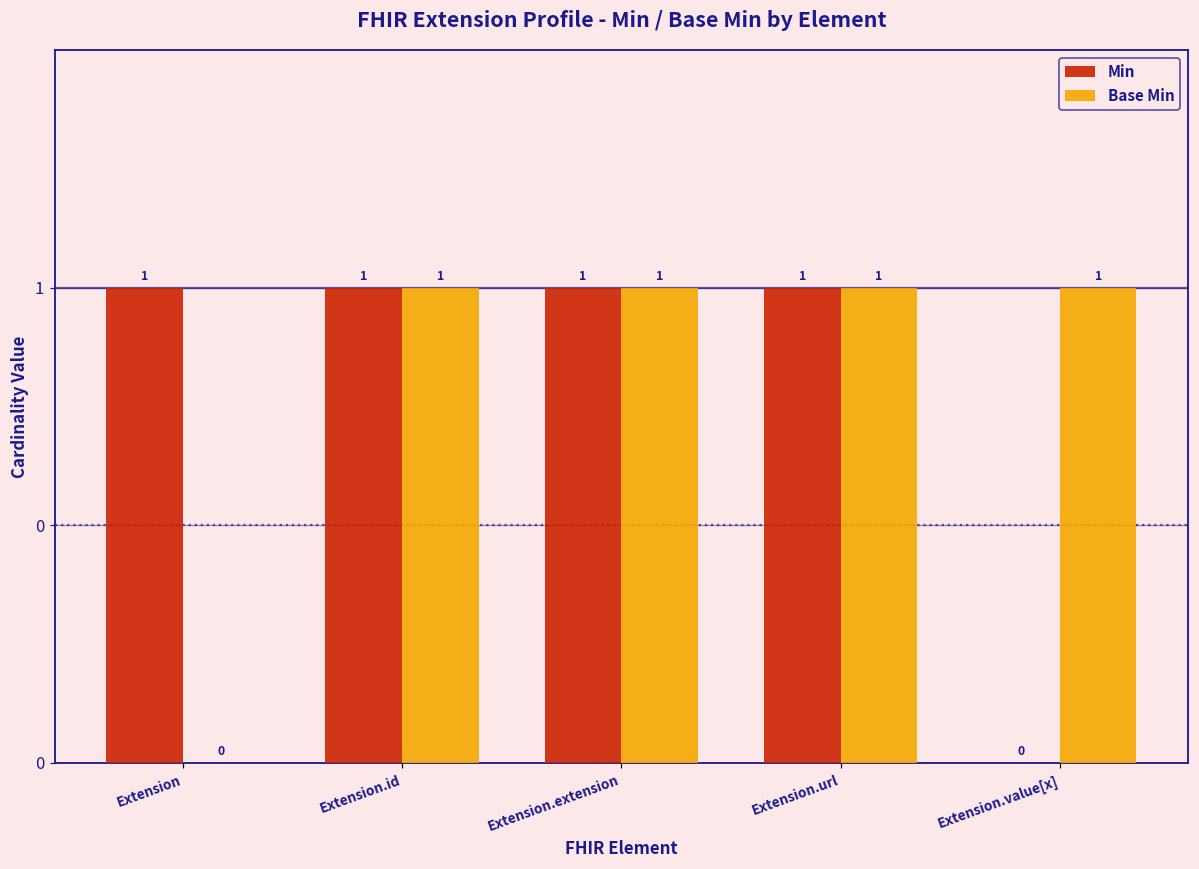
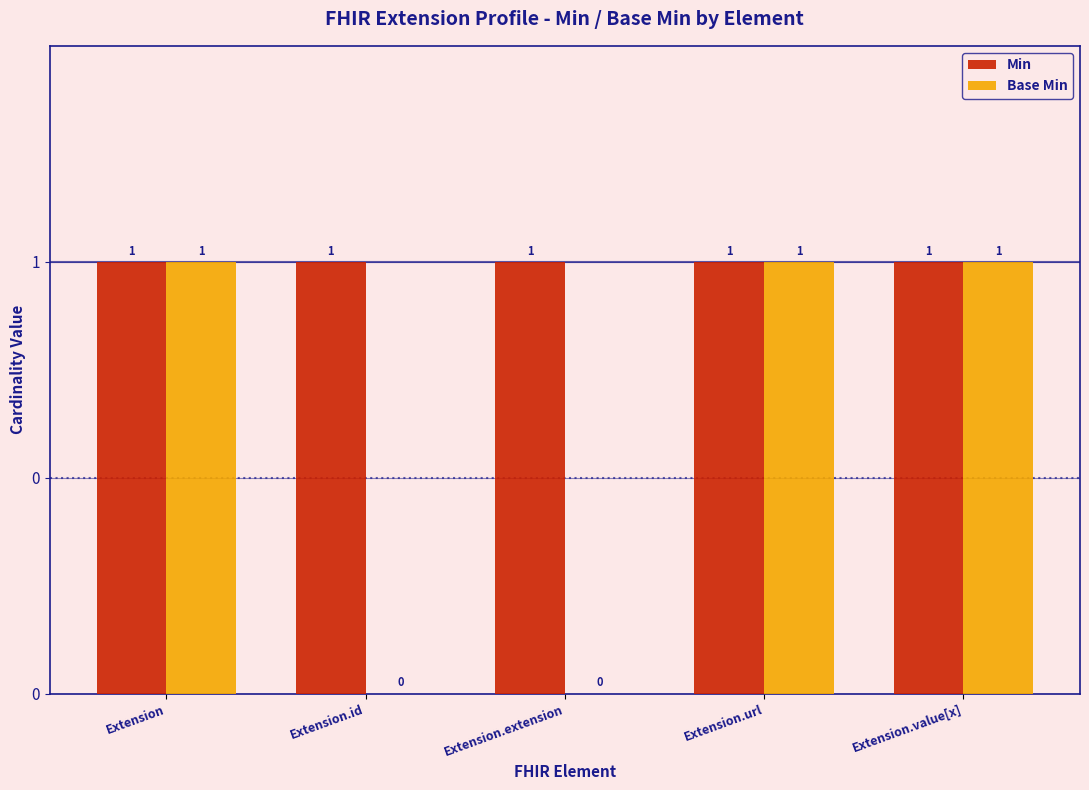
  {
    "Min": {
      "Extension": 1,
      "Extension.id": 1,
      "Extension.extension": 1,
      "Extension.url": 1,
-     "Extension.value[x]": 0
+     "Extension.value[x]": 1
    },
    "Base Min": {
-     "Extension": 0,
-     "Extension.id": 1,
-     "Extension.extension": 1,
+     "Extension": 1,
+     "Extension.id": 0,
+     "Extension.extension": 0,
      "Extension.url": 1,
      "Extension.value[x]": 1
    }
  }
